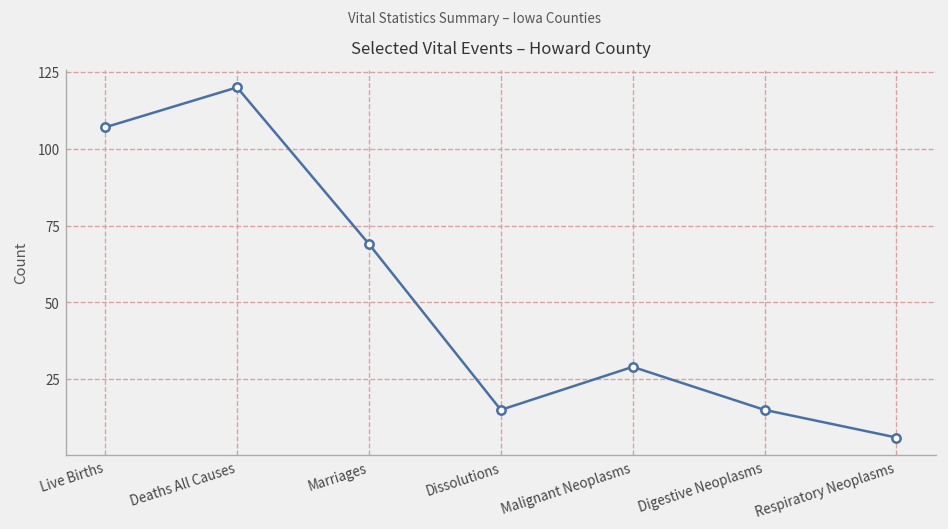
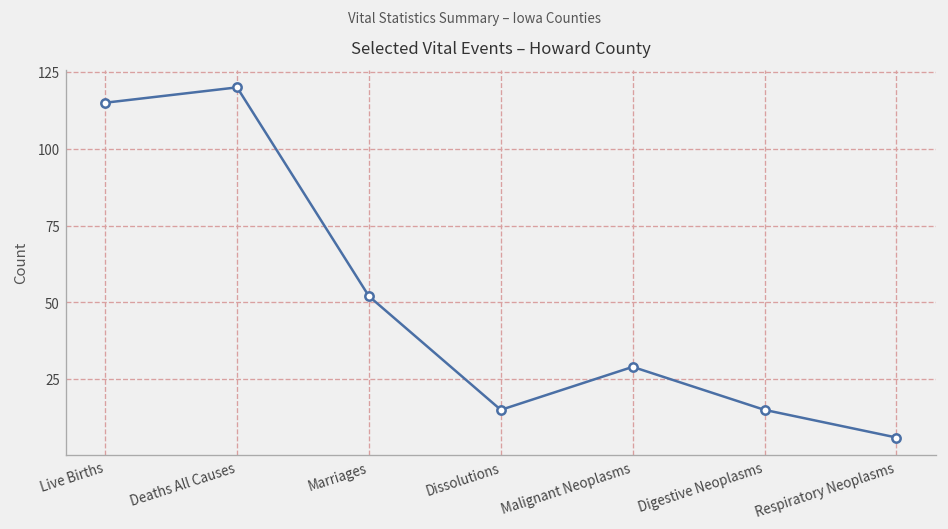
  {
-   "Live Births": 107,
+   "Live Births": 115,
    "Deaths All Causes": 120,
-   "Marriages": 69,
+   "Marriages": 52,
    "Dissolutions": 15,
    "Malignant Neoplasms": 29,
    "Digestive Neoplasms": 15,
    "Respiratory Neoplasms": 6
  }
